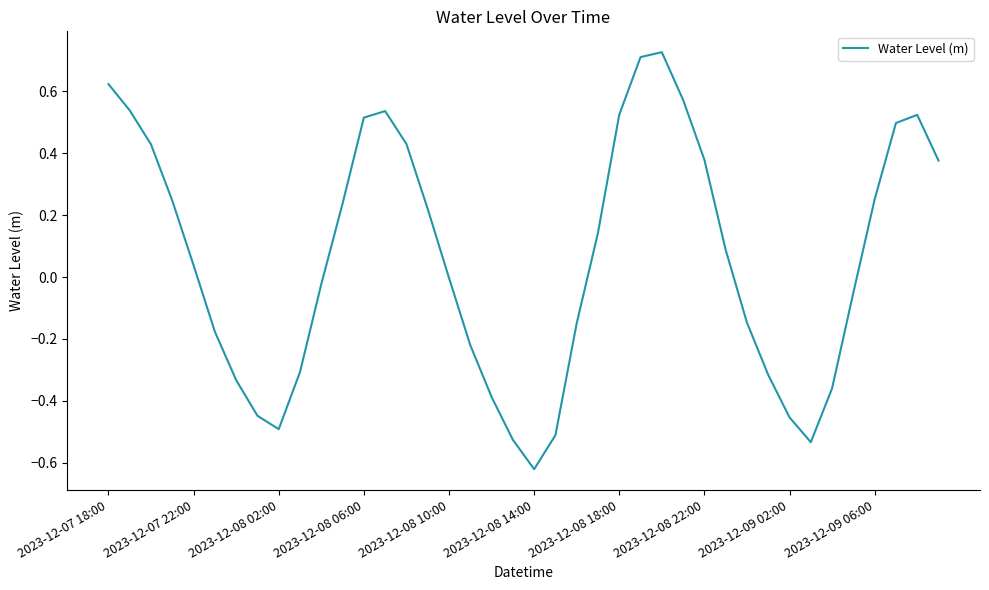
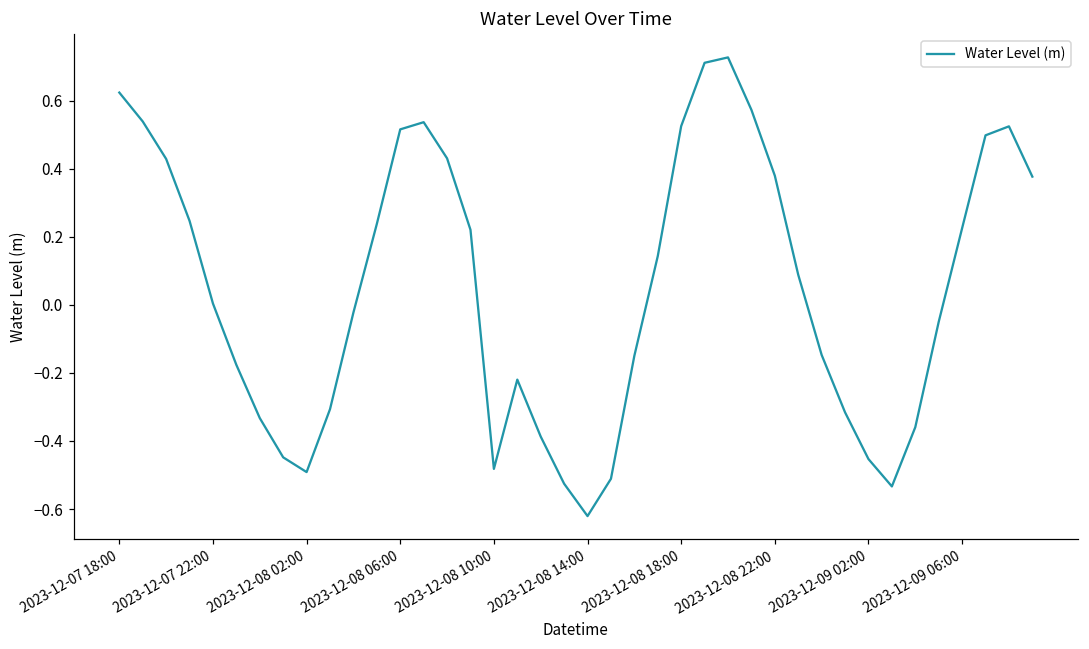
  {
    "2023-12-07 18:00": 0.62,
-   "2023-12-07 22:00": 0.04,
+   "2023-12-07 22:00": 0.00,
    "2023-12-08 02:00": -0.49,
    "2023-12-08 06:00": 0.52,
-   "2023-12-08 10:00": 0.00,
+   "2023-12-08 10:00": -0.48,
    "2023-12-08 14:00": -0.62,
    "2023-12-08 18:00": 0.52,
    "2023-12-08 22:00": 0.38,
    "2023-12-09 02:00": -0.45,
-   "2023-12-09 06:00": 0.25
+   "2023-12-09 06:00": 0.23
  }
